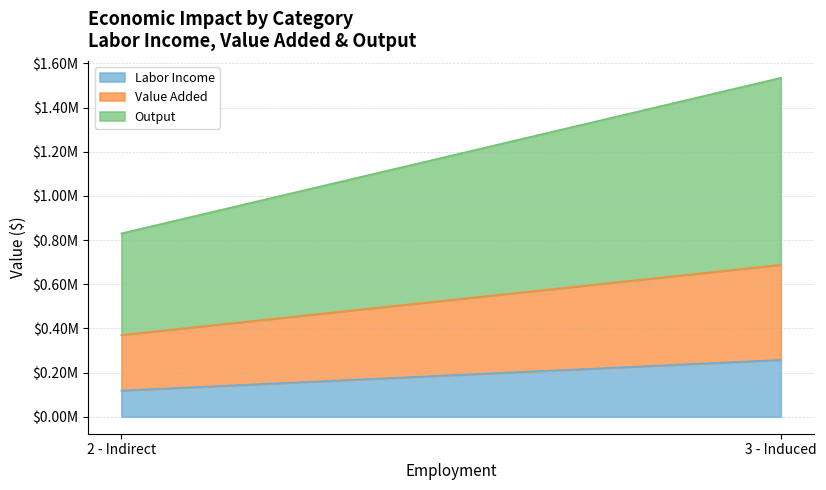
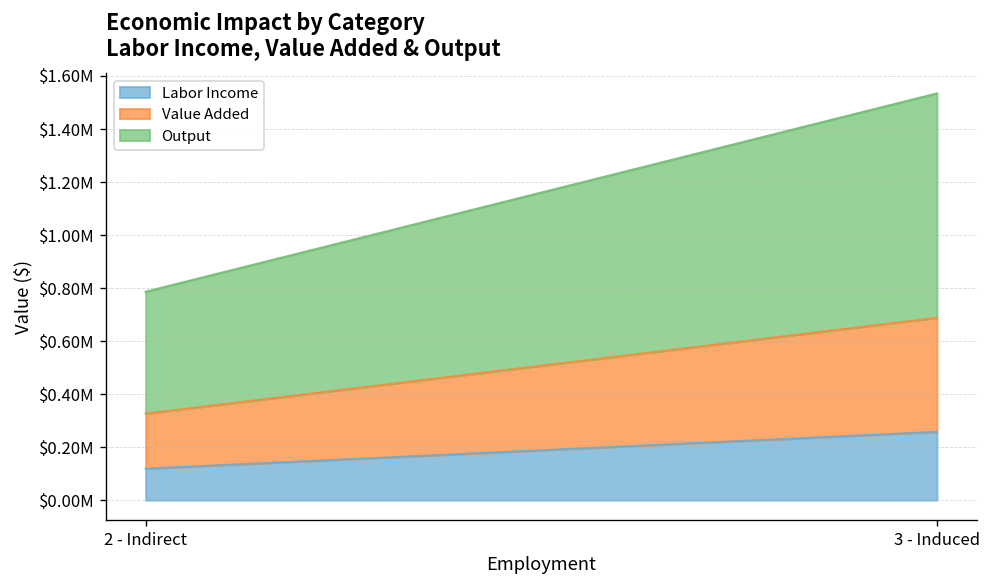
  {
    "Labor Income": {
      "2 - Indirect": "$120000",
      "3 - Induced": "$260000"
    },
    "Value Added": {
-     "2 - Indirect": "$250000",
+     "2 - Indirect": "$210000",
      "3 - Induced": "$430000"
    },
    "Output": {
      "2 - Indirect": "$460000",
      "3 - Induced": "$850000"
    }
  }
